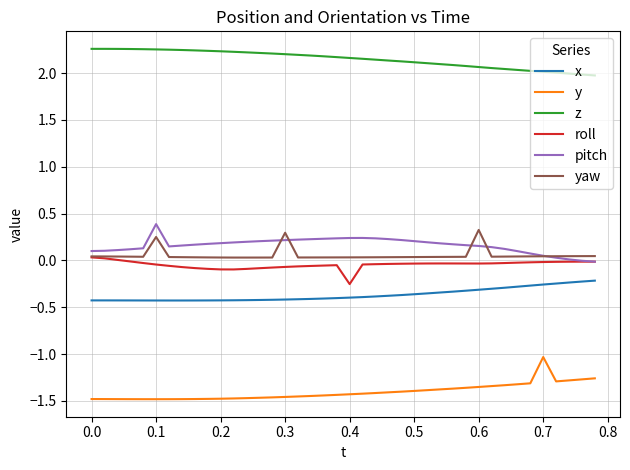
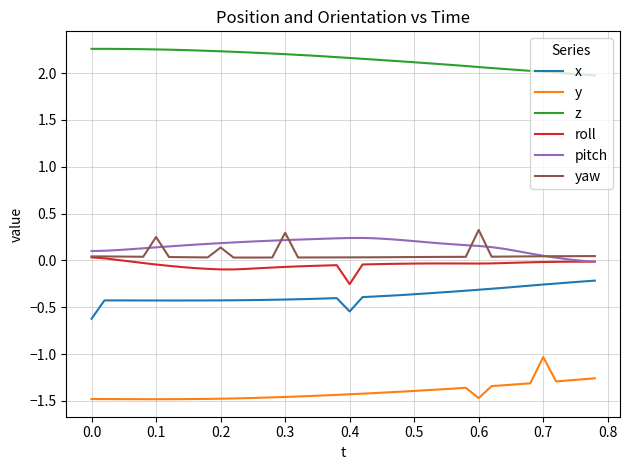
  {
    "x": {
-     "0.0": -0.4,
+     "0.0": -0.6,
      "0.1": -0.4,
      "0.2": -0.4,
      "0.3": -0.4,
-     "0.4": -0.4,
+     "0.4": -0.5,
      "0.5": -0.4,
      "0.6": -0.3,
      "0.7": -0.3
    },
    "y": {
      "0.0": -1.5,
      "0.1": -1.5,
      "0.2": -1.5,
      "0.3": -1.5,
      "0.4": -1.4,
      "0.5": -1.4,
-     "0.6": -1.4,
+     "0.6": -1.5,
      "0.7": -1.0
    },
    "z": {
      "0.0": 2.3,
      "0.1": 2.3,
      "0.2": 2.2,
      "0.3": 2.2,
      "0.4": 2.2,
      "0.5": 2.1,
      "0.6": 2.1
    },
    "roll": {
      "0.1": 0.0,
      "0.2": -0.1,
      "0.3": -0.1,
      "0.4": -0.3,
      "0.5": 0.0,
      "0.6": 0.0,
      "0.7": 0.0
    },
    "pitch": {
      "0.0": 0.1,
-     "0.1": 0.4,
+     "0.1": 0.1,
      "0.2": 0.2,
      "0.3": 0.2,
      "0.4": 0.2,
      "0.5": 0.2,
      "0.6": 0.2
    },
    "yaw": {
      "0.1": 0.3,
-     "0.2": 0.0,
+     "0.2": 0.1,
      "0.3": 0.3,
      "0.4": 0.0,
      "0.5": 0.0,
      "0.6": 0.3
    }
  }
